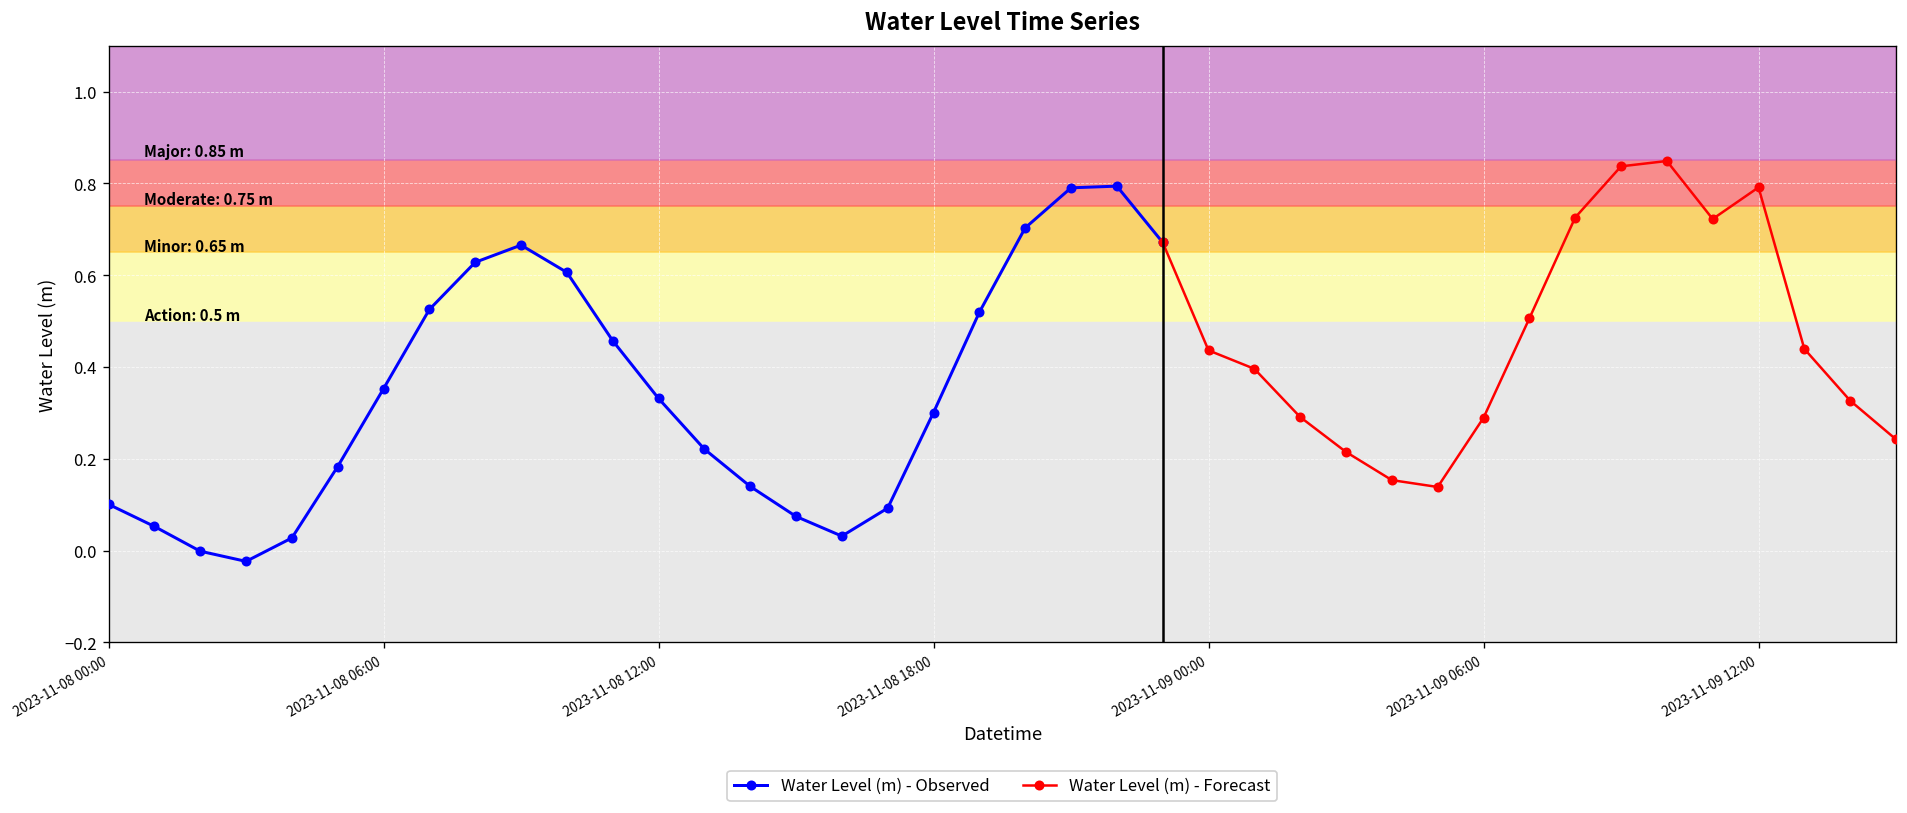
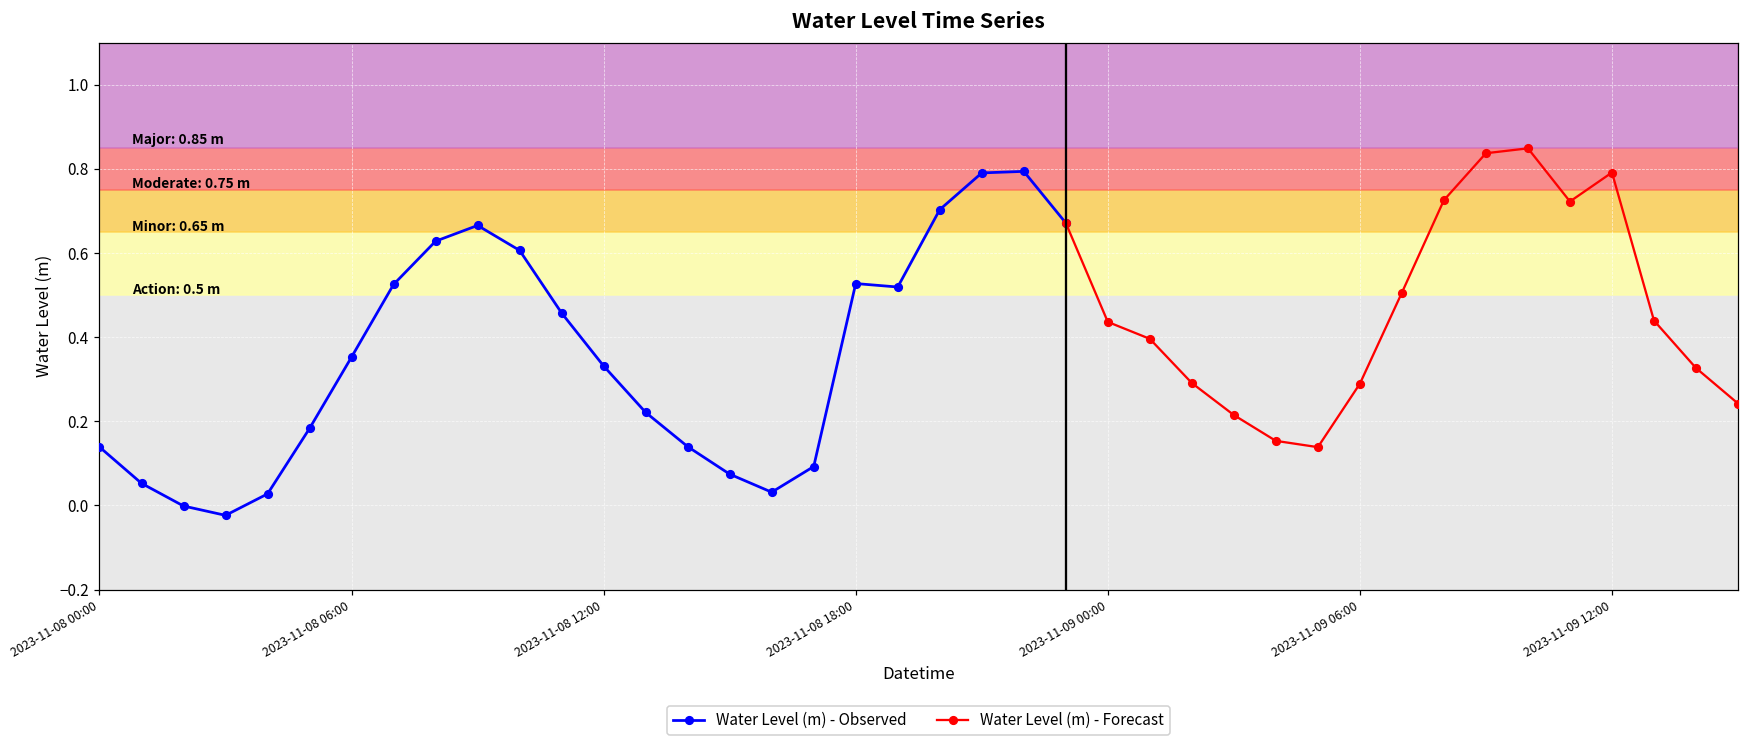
  {
    "Water Level (m) - Observed": {
-     "2023-11-08 00:00": 0.10,
+     "2023-11-08 00:00": 0.14,
      "2023-11-08 06:00": 0.35,
      "2023-11-08 12:00": 0.33,
-     "2023-11-08 18:00": 0.30
+     "2023-11-08 18:00": 0.53
    },
    "Water Level (m) - Forecast": {
      "2023-11-09 00:00": 0.44,
      "2023-11-09 06:00": 0.29,
      "2023-11-09 12:00": 0.79
    }
  }
